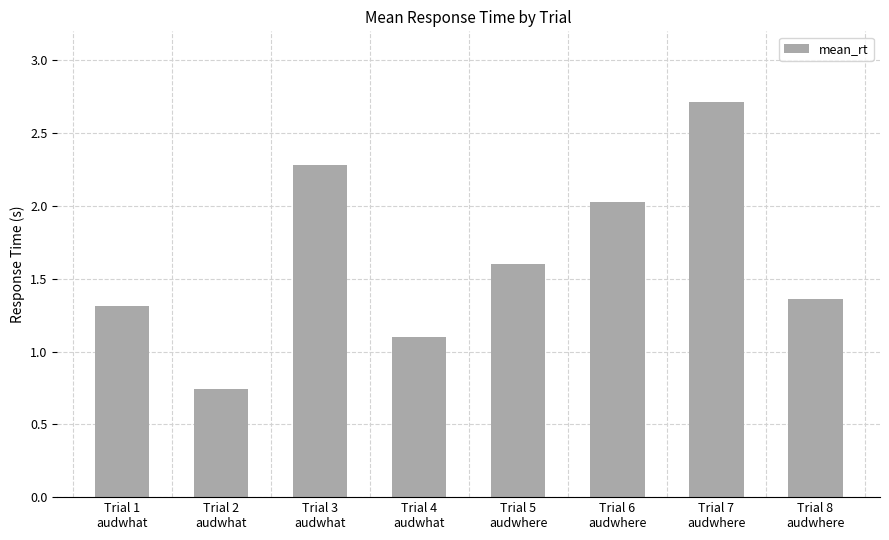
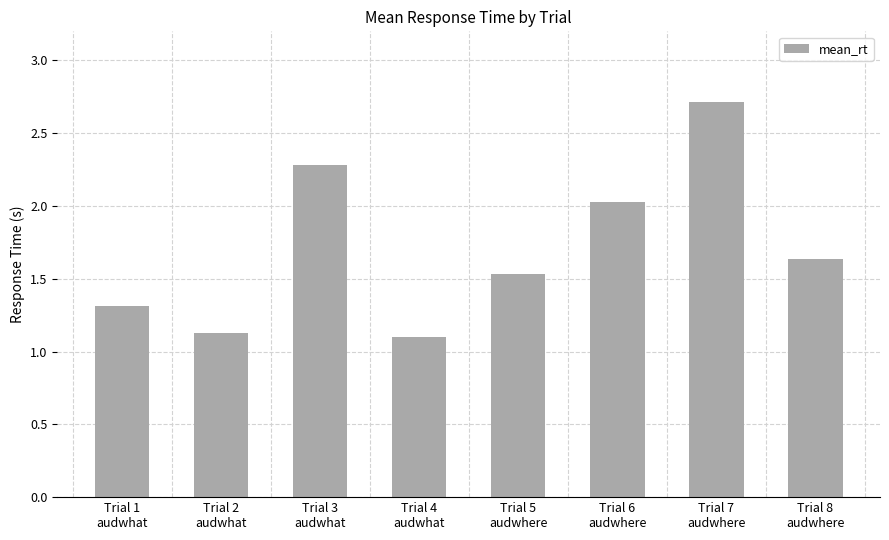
  {
    "Trial 1 audwhat": 1.31,
-   "Trial 2 audwhat": 0.74,
+   "Trial 2 audwhat": 1.13,
    "Trial 3 audwhat": 2.28,
    "Trial 4 audwhat": 1.10,
-   "Trial 5 audwhere": 1.60,
+   "Trial 5 audwhere": 1.53,
    "Trial 6 audwhere": 2.03,
    "Trial 7 audwhere": 2.72,
-   "Trial 8 audwhere": 1.36
+   "Trial 8 audwhere": 1.63
  }
